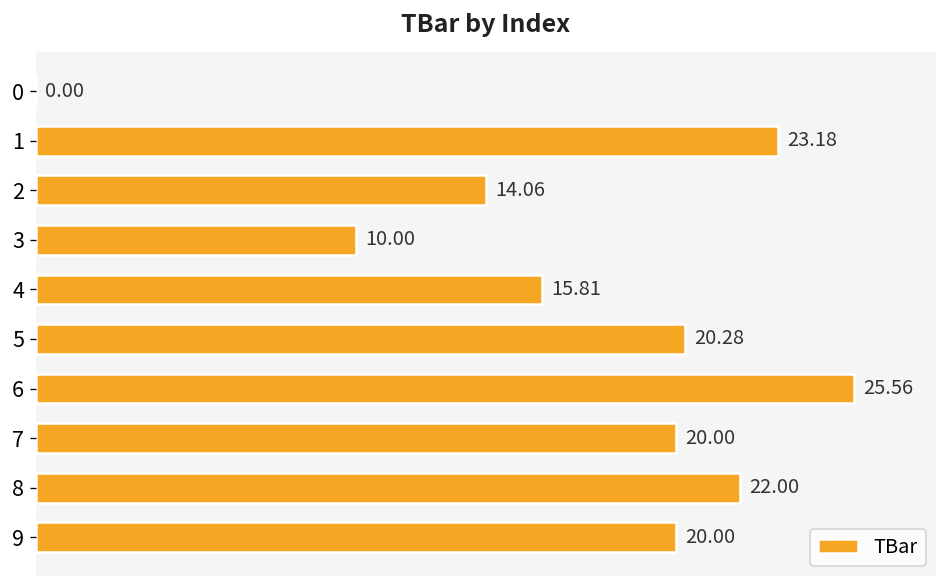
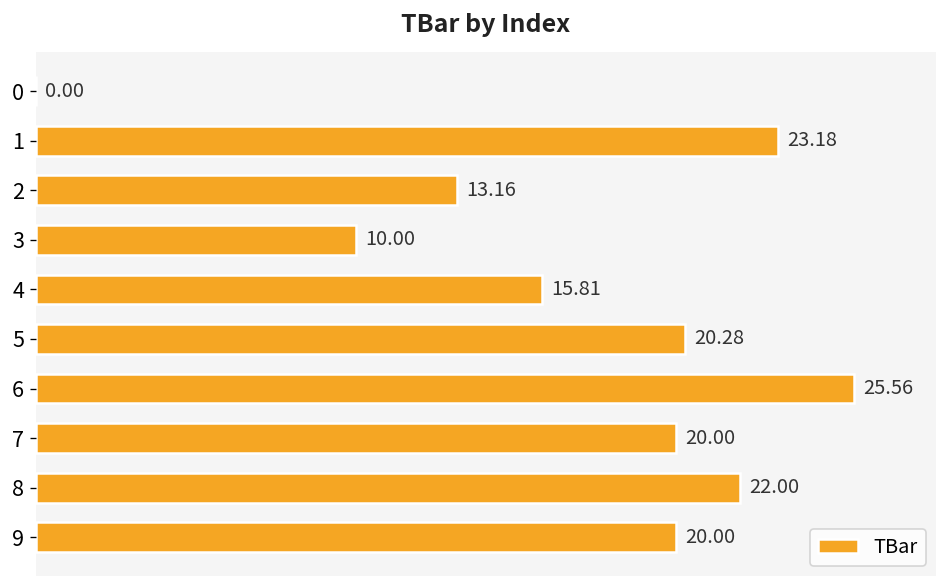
  {
    "0": 0.00,
    "1": 23.18,
-   "2": 14.06,
+   "2": 13.16,
    "3": 10.00,
    "4": 15.81,
    "5": 20.28,
    "6": 25.56,
    "7": 20.00,
    "8": 22.00,
    "9": 20.00
  }
